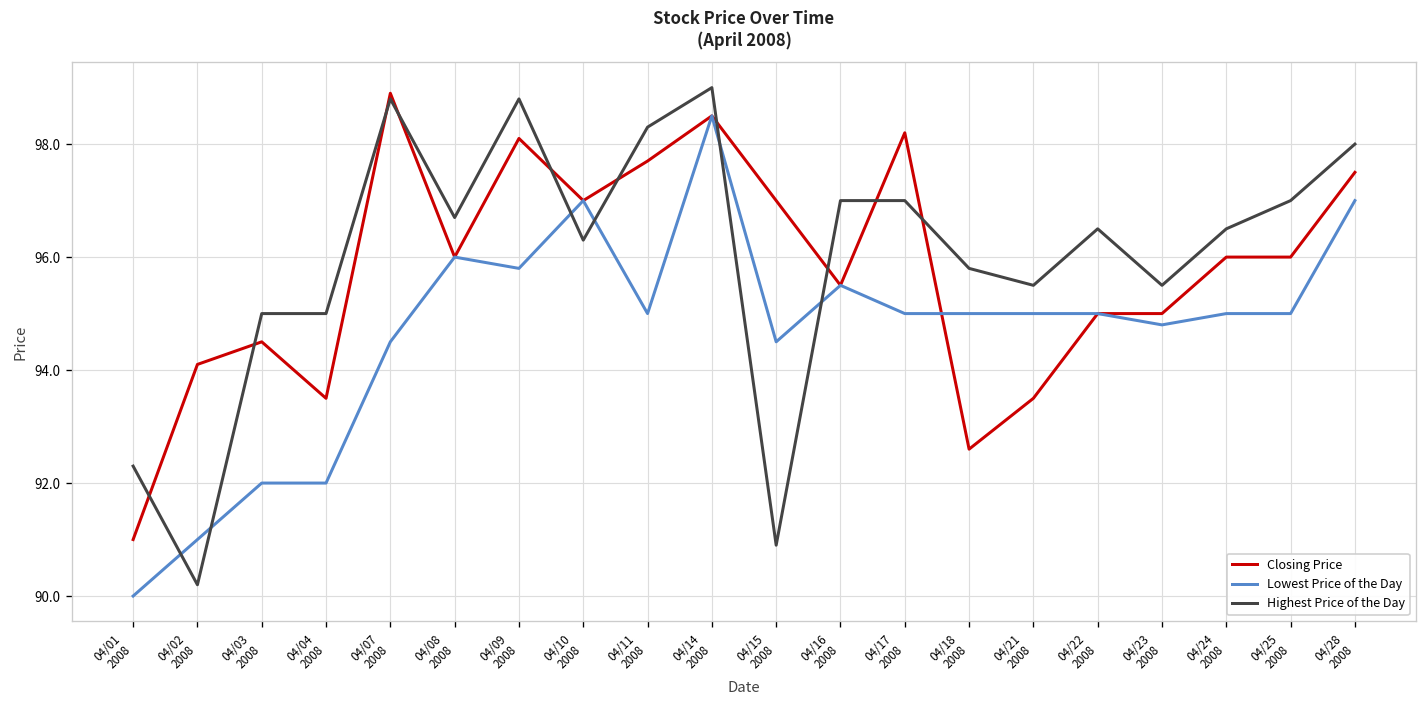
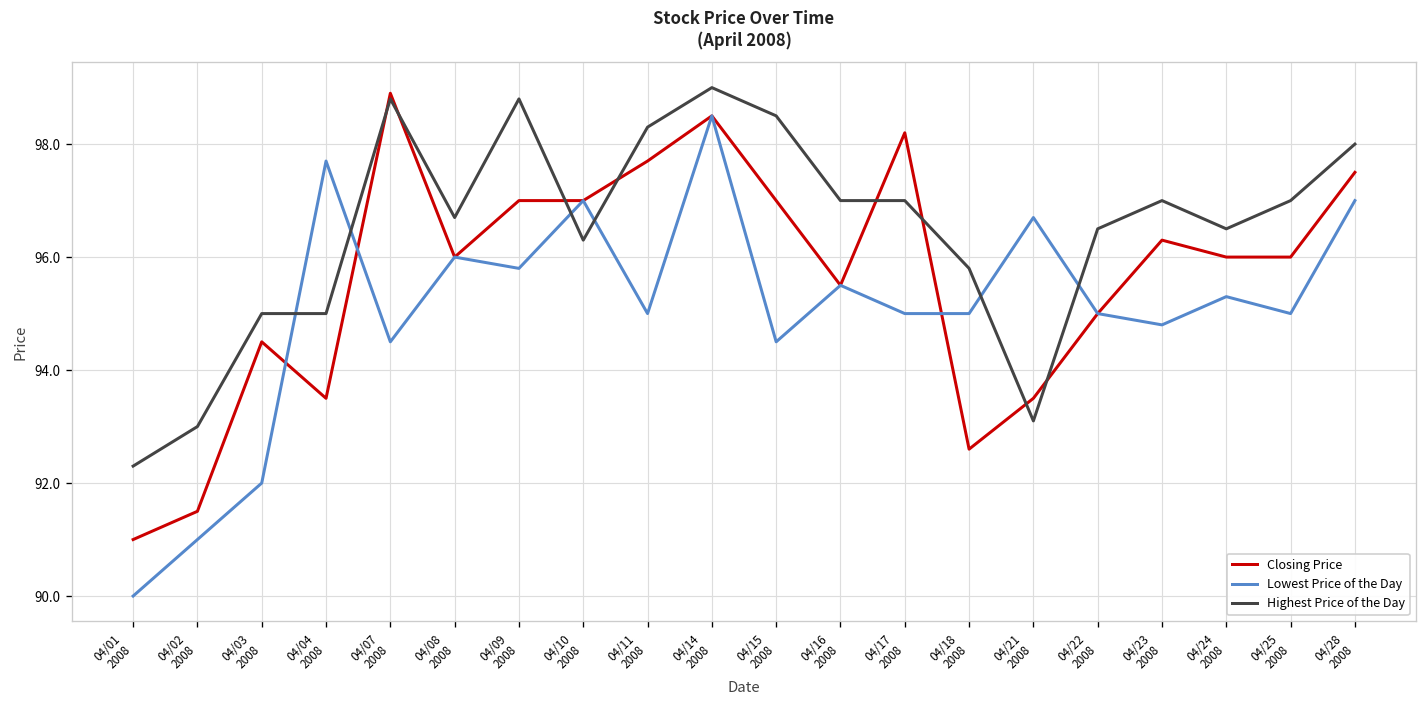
  {
    "Closing Price": {
      "04/01 2008": 91.0,
-     "04/02 2008": 94.1,
+     "04/02 2008": 91.5,
      "04/03 2008": 94.5,
      "04/04 2008": 93.5,
      "04/07 2008": 98.9,
-     "04/09 2008": 98.1,
+     "04/09 2008": 97.0,
      "04/11 2008": 97.7,
      "04/15 2008": 97.0,
      "04/17 2008": 98.2,
      "04/18 2008": 92.6,
      "04/21 2008": 93.5,
-     "04/23 2008": 95.0,
+     "04/23 2008": 96.3,
      "04/24 2008": 96.0,
      "04/25 2008": 96.0,
      "04/28 2008": 97.5
    },
    "Lowest Price of the Day": {
      "04/01 2008": 90.0,
      "04/02 2008": 91.0,
      "04/03 2008": 92.0,
-     "04/04 2008": 92.0,
+     "04/04 2008": 97.7,
      "04/07 2008": 94.5,
      "04/09 2008": 95.8,
      "04/11 2008": 95.0,
      "04/15 2008": 94.5,
      "04/17 2008": 95.0,
      "04/18 2008": 95.0,
-     "04/21 2008": 95.0,
+     "04/21 2008": 96.7,
      "04/23 2008": 94.8,
-     "04/24 2008": 95.0,
+     "04/24 2008": 95.3,
      "04/25 2008": 95.0,
      "04/28 2008": 97.0
    },
    "Highest Price of the Day": {
      "04/01 2008": 92.3,
-     "04/02 2008": 90.2,
+     "04/02 2008": 93.0,
      "04/03 2008": 95.0,
      "04/04 2008": 95.0,
      "04/07 2008": 98.8,
      "04/08 2008": 96.7,
      "04/09 2008": 98.8,
      "04/10 2008": 96.3,
      "04/11 2008": 98.3,
      "04/14 2008": 99.0,
-     "04/15 2008": 90.9,
+     "04/15 2008": 98.5,
      "04/16 2008": 97.0,
      "04/17 2008": 97.0,
      "04/18 2008": 95.8,
-     "04/21 2008": 95.5,
+     "04/21 2008": 93.1,
      "04/22 2008": 96.5,
-     "04/23 2008": 95.5,
+     "04/23 2008": 97.0,
      "04/24 2008": 96.5,
      "04/25 2008": 97.0,
      "04/28 2008": 98.0
    }
  }
